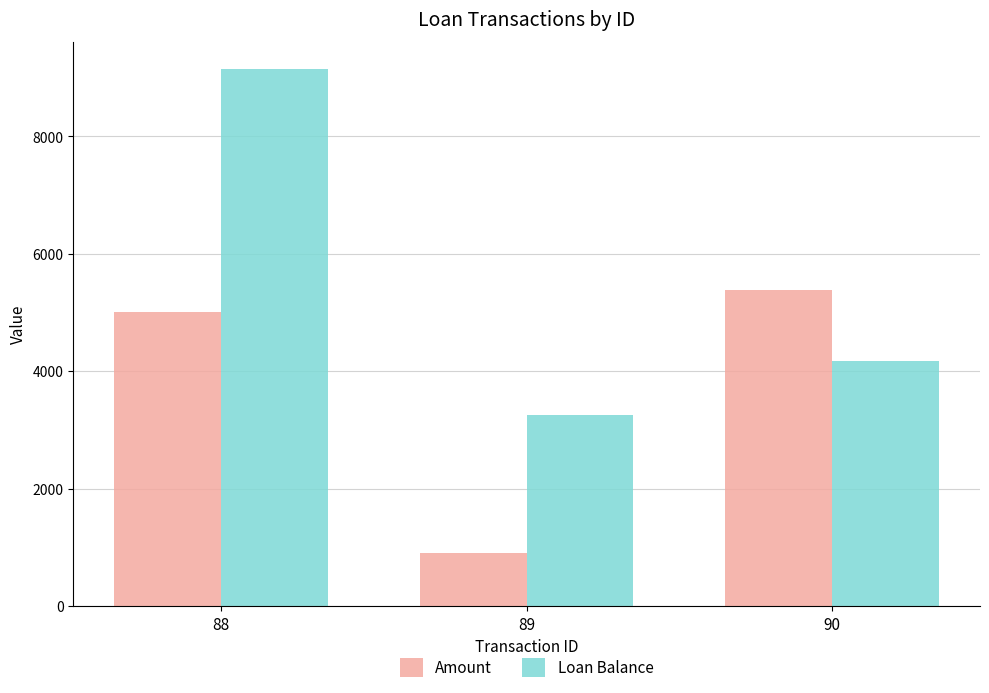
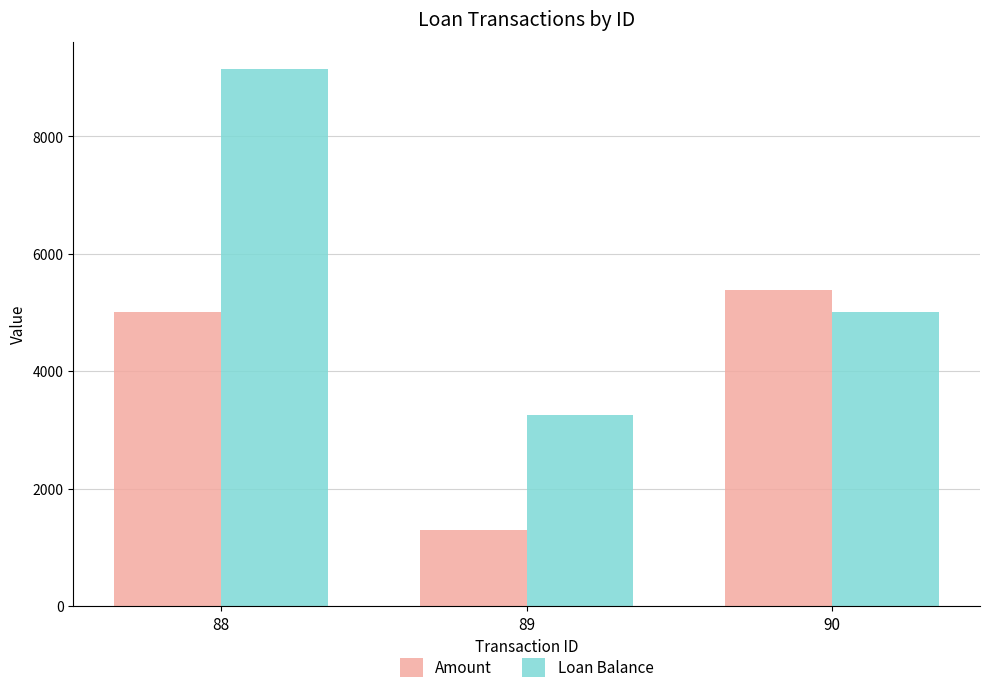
  {
    "Amount": {
      "88": 5000,
-     "89": 900,
+     "89": 1300,
      "90": 5400
    },
    "Loan Balance": {
      "88": 9200,
      "89": 3300,
-     "90": 4200
+     "90": 5000
    }
  }
